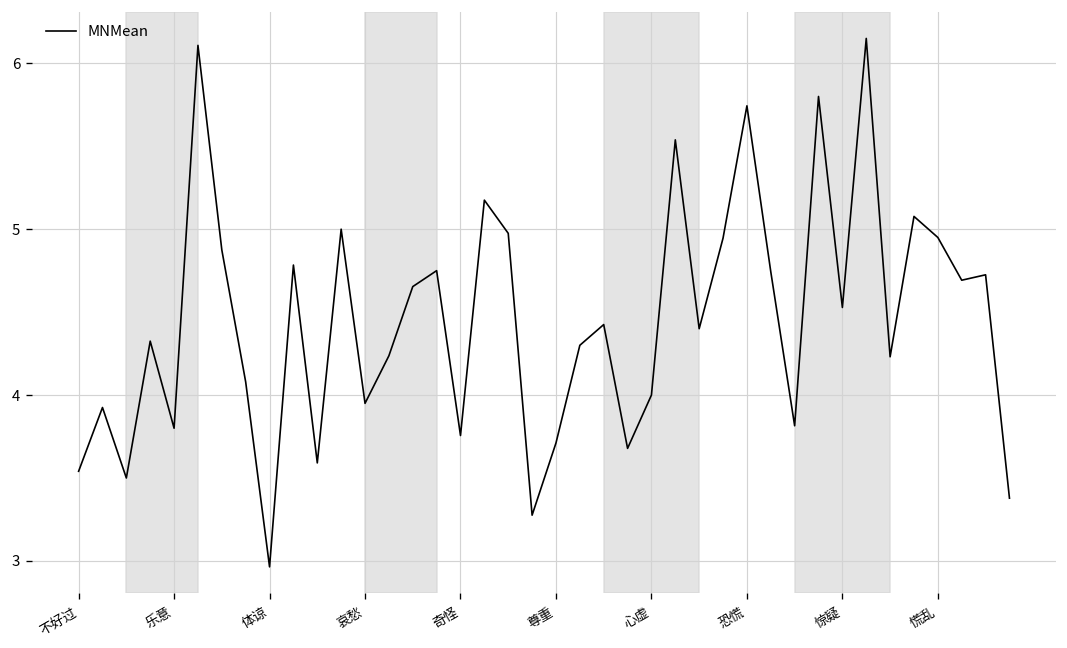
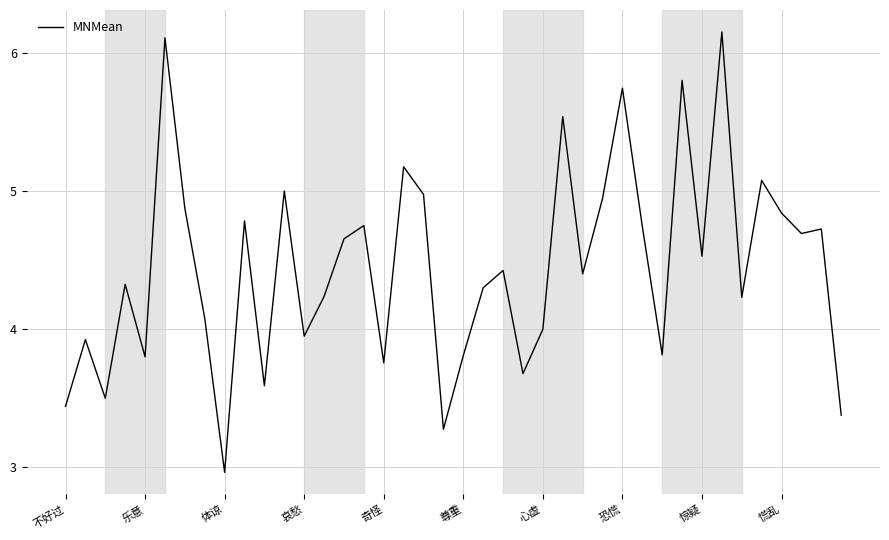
  {
-   "不好过": 3.54,
+   "不好过": 3.44,
    "乐意": 3.80,
    "体谅": 2.96,
    "哀愁": 3.95,
    "奇怪": 3.76,
-   "尊重": 3.71,
+   "尊重": 3.81,
    "心虚": 4.00,
    "恐慌": 5.74,
    "惊疑": 4.53,
-   "慌乱": 4.95
+   "慌乱": 4.84
  }
